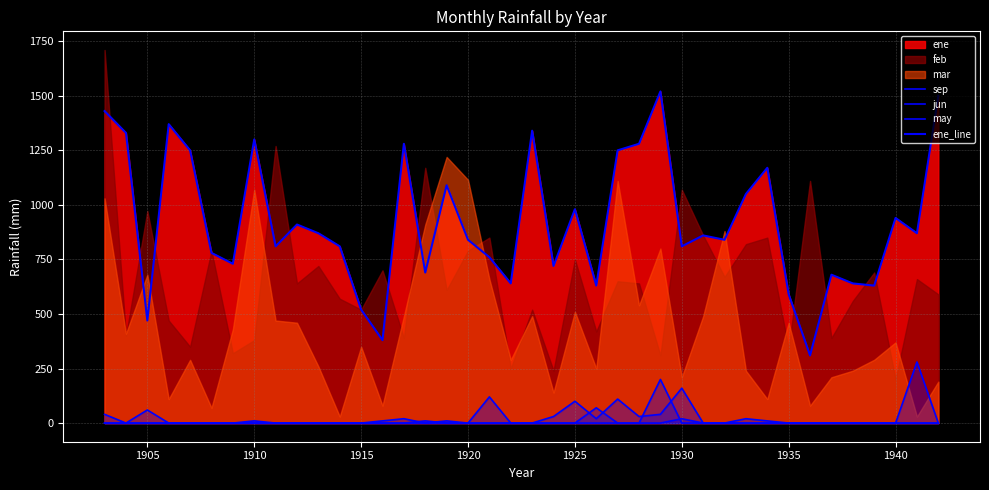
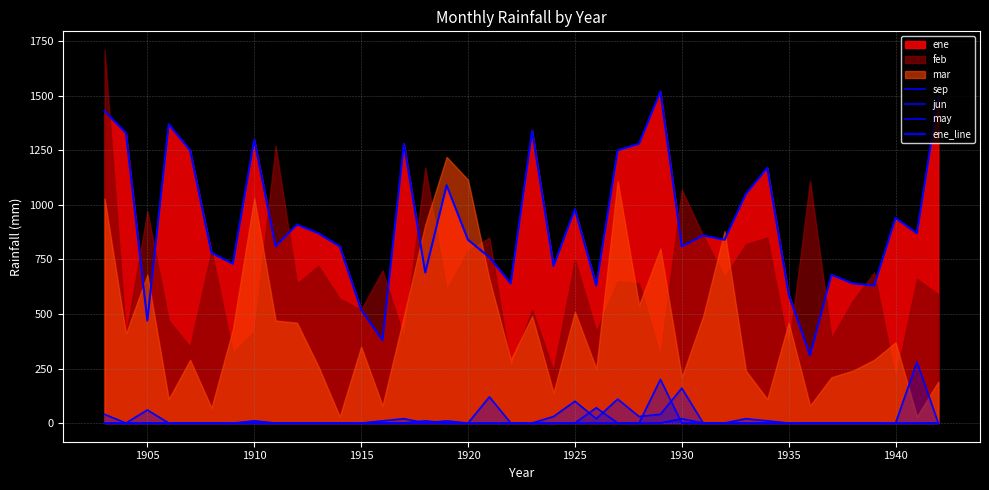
  {
    "ene": {
      "1905": 470,
      "1910": 1300,
      "1920": 840,
      "1925": 980,
      "1930": 810,
      "1935": 590,
      "1940": 940
    },
    "feb": {
      "1905": 970,
-     "1910": 380,
+     "1910": 420,
      "1920": 790,
      "1925": 750,
      "1930": 1070,
      "1935": 340,
      "1940": 200
    },
    "mar": {
      "1905": 680,
-     "1910": 1070,
+     "1910": 1030,
      "1915": 350,
      "1920": 1120,
      "1925": 510,
      "1930": 210,
      "1935": 460,
      "1940": 370
    }
  }
